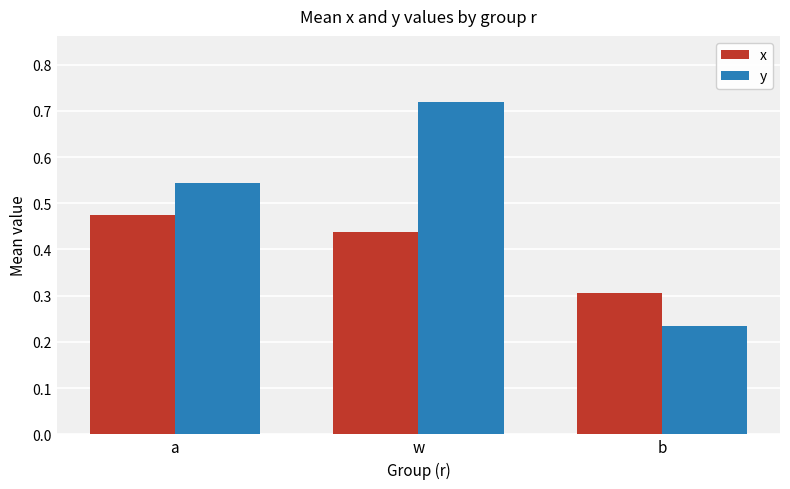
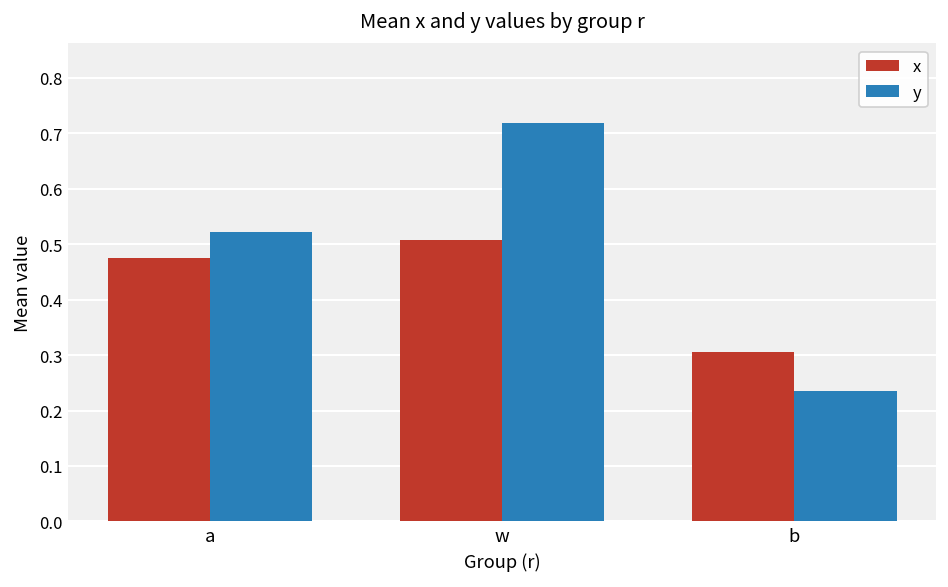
  {
    "x": {
      "a": 0.48,
-     "w": 0.44,
+     "w": 0.51,
      "b": 0.30
    },
    "y": {
-     "a": 0.54,
+     "a": 0.52,
      "w": 0.72,
      "b": 0.24
    }
  }
